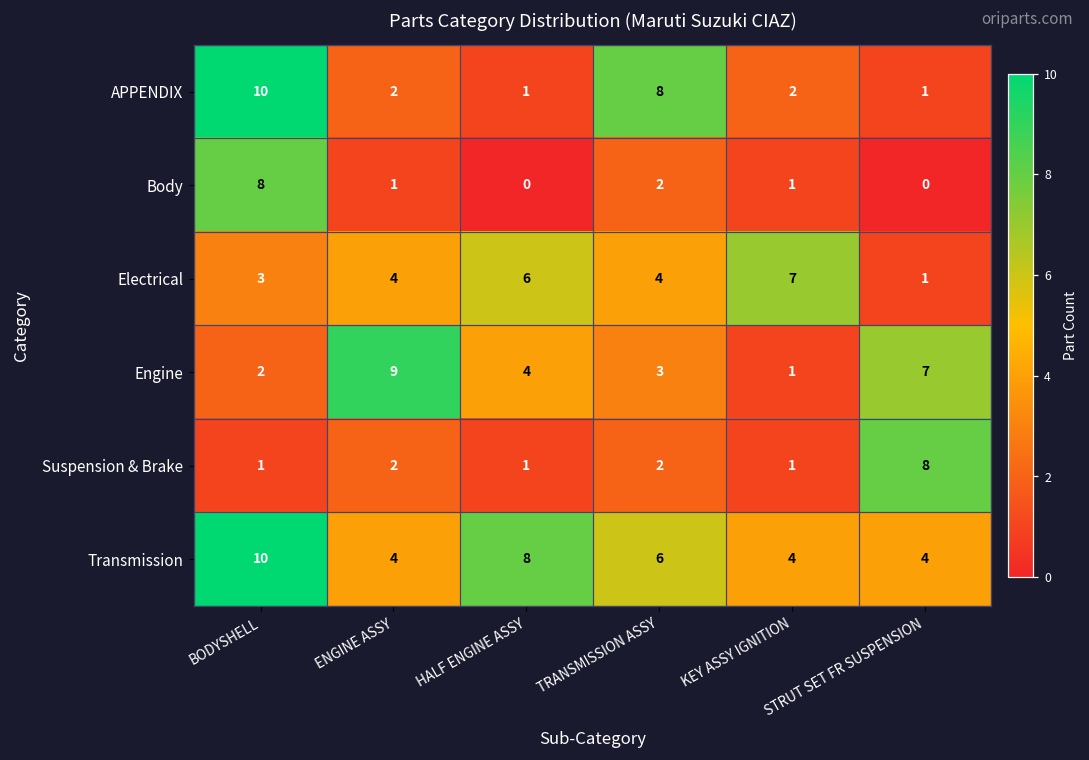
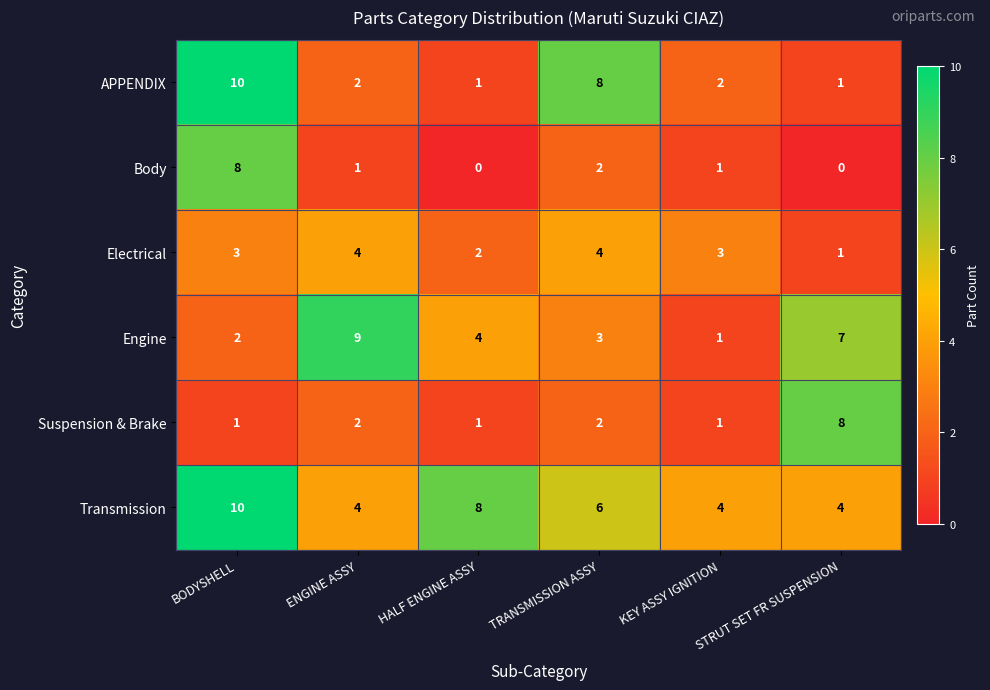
  {
    "APPENDIX": {
      "BODYSHELL": 10,
      "ENGINE ASSY": 2,
      "HALF ENGINE ASSY": 1,
      "TRANSMISSION ASSY": 8,
      "KEY ASSY IGNITION": 2,
      "STRUT SET FR SUSPENSION": 1
    },
    "Body": {
      "BODYSHELL": 8,
      "ENGINE ASSY": 1,
      "HALF ENGINE ASSY": 0,
      "TRANSMISSION ASSY": 2,
      "KEY ASSY IGNITION": 1,
      "STRUT SET FR SUSPENSION": 0
    },
    "Electrical": {
      "BODYSHELL": 3,
      "ENGINE ASSY": 4,
-     "HALF ENGINE ASSY": 6,
+     "HALF ENGINE ASSY": 2,
      "TRANSMISSION ASSY": 4,
-     "KEY ASSY IGNITION": 7,
+     "KEY ASSY IGNITION": 3,
      "STRUT SET FR SUSPENSION": 1
    },
    "Engine": {
      "BODYSHELL": 2,
      "ENGINE ASSY": 9,
      "HALF ENGINE ASSY": 4,
      "TRANSMISSION ASSY": 3,
      "KEY ASSY IGNITION": 1,
      "STRUT SET FR SUSPENSION": 7
    },
    "Suspension & Brake": {
      "BODYSHELL": 1,
      "ENGINE ASSY": 2,
      "HALF ENGINE ASSY": 1,
      "TRANSMISSION ASSY": 2,
      "KEY ASSY IGNITION": 1,
      "STRUT SET FR SUSPENSION": 8
    },
    "Transmission": {
      "BODYSHELL": 10,
      "ENGINE ASSY": 4,
      "HALF ENGINE ASSY": 8,
      "TRANSMISSION ASSY": 6,
      "KEY ASSY IGNITION": 4,
      "STRUT SET FR SUSPENSION": 4
    }
  }
